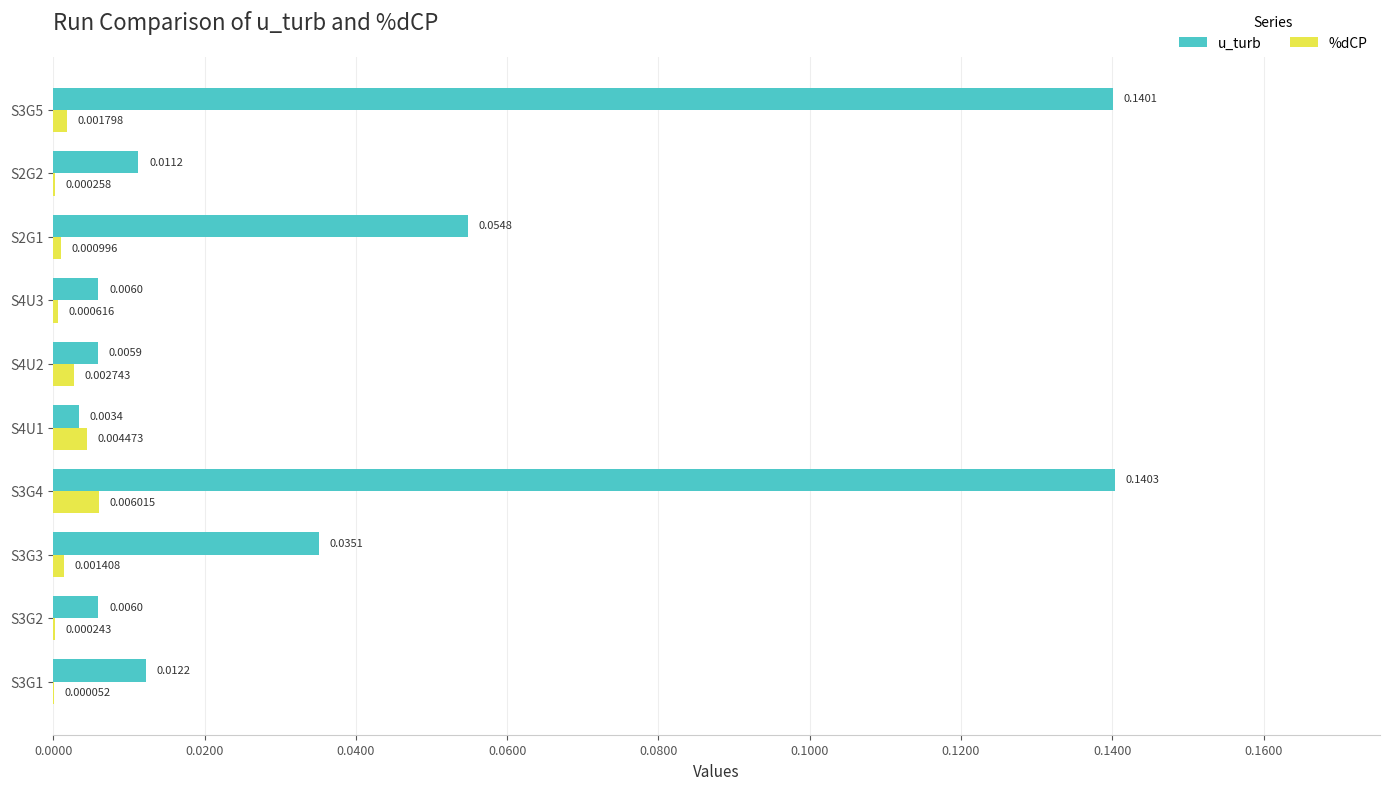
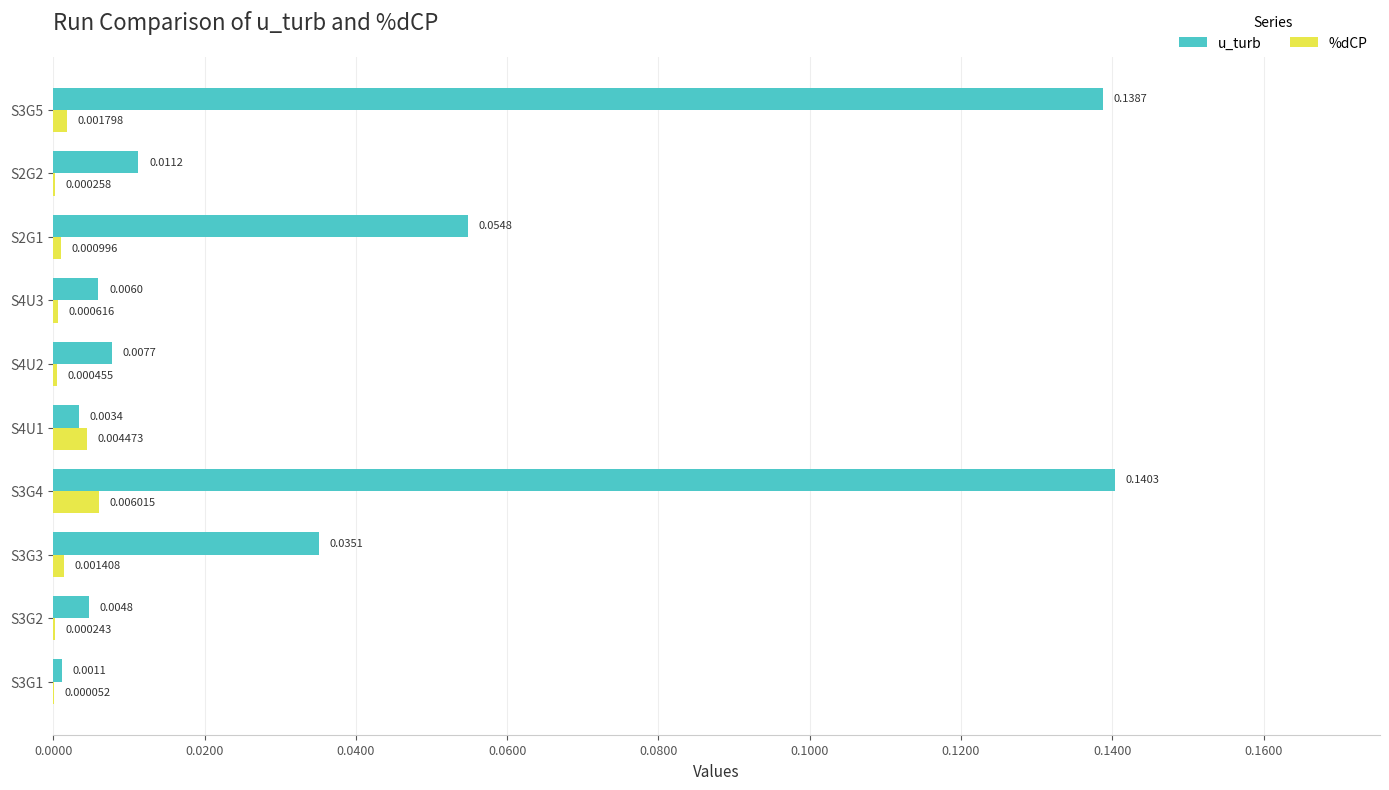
  {
    "u_turb": {
-     "S3G5": 0.1401,
+     "S3G5": 0.1387,
      "S2G2": 0.0112,
      "S2G1": 0.0548,
      "S4U3": 0.0060,
-     "S4U2": 0.0059,
+     "S4U2": 0.0077,
      "S4U1": 0.0034,
      "S3G4": 0.1403,
      "S3G3": 0.0351,
-     "S3G2": 0.0060,
-     "S3G1": 0.0122
+     "S3G2": 0.0048,
+     "S3G1": 0.0011
    },
    "%dCP": {
      "S3G5": 0.001798,
      "S2G2": 0.000258,
      "S2G1": 0.000996,
      "S4U3": 0.000616,
-     "S4U2": 0.002743,
+     "S4U2": 0.000455,
      "S4U1": 0.004473,
      "S3G4": 0.006015,
      "S3G3": 0.001408,
      "S3G2": 0.000243,
      "S3G1": 0.000052
    }
  }
